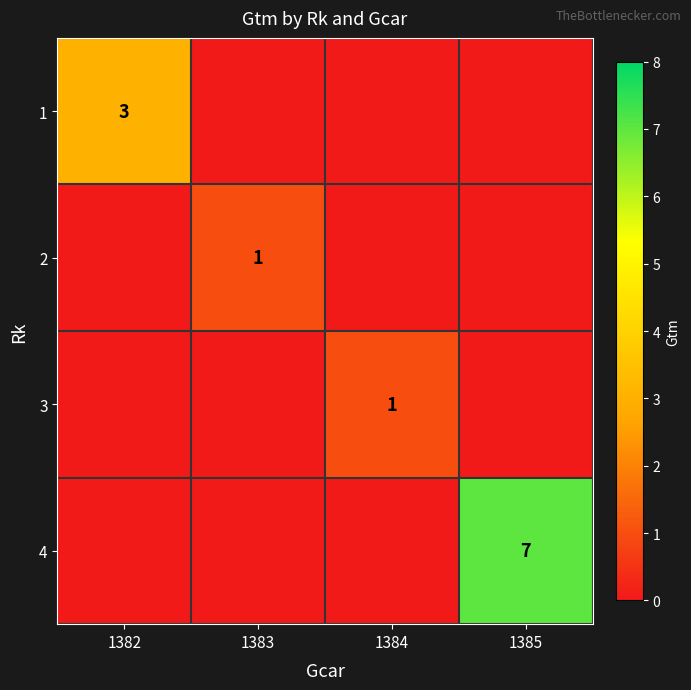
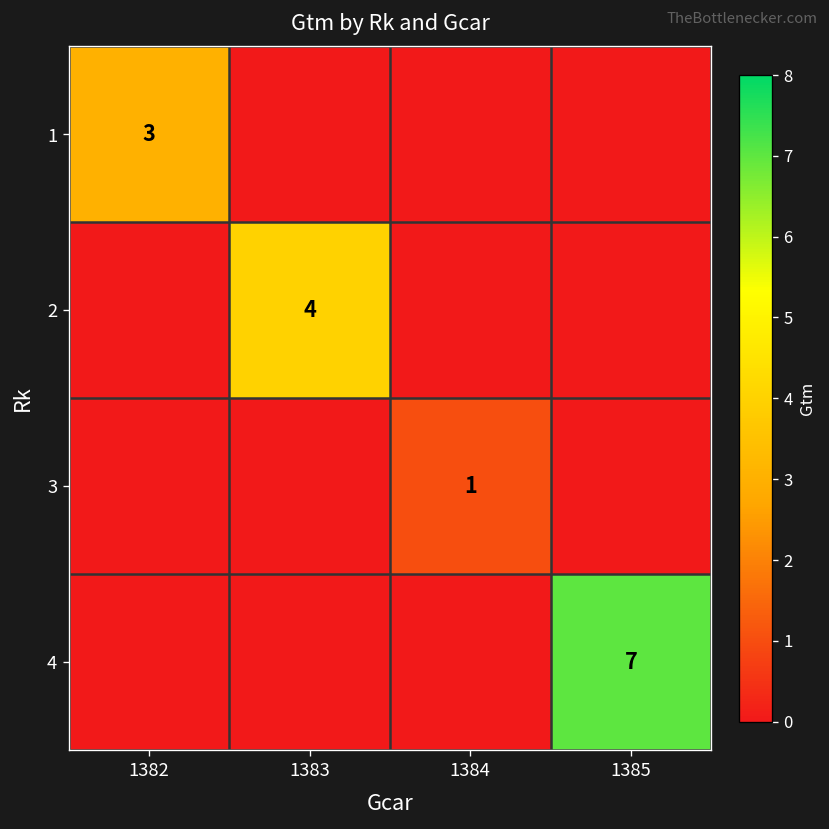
  {
    "1": {
      "1382": 3
    },
    "2": {
-     "1383": 1
+     "1383": 4
    },
    "3": {
      "1384": 1
    },
    "4": {
      "1385": 7
    }
  }
